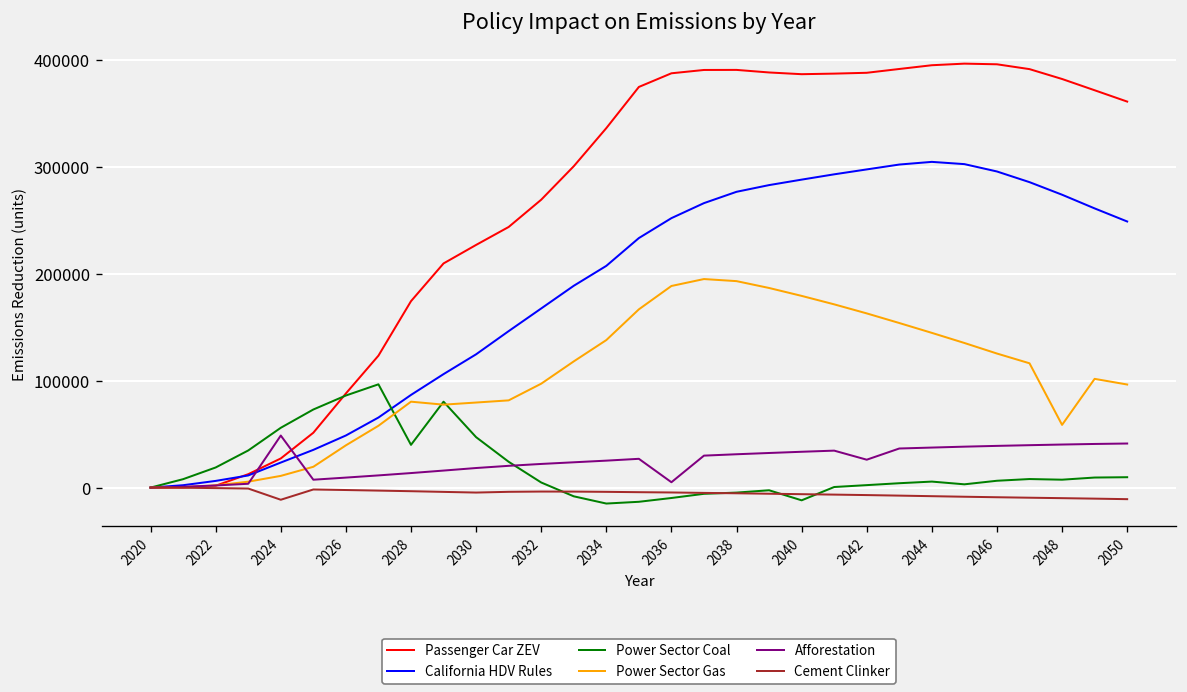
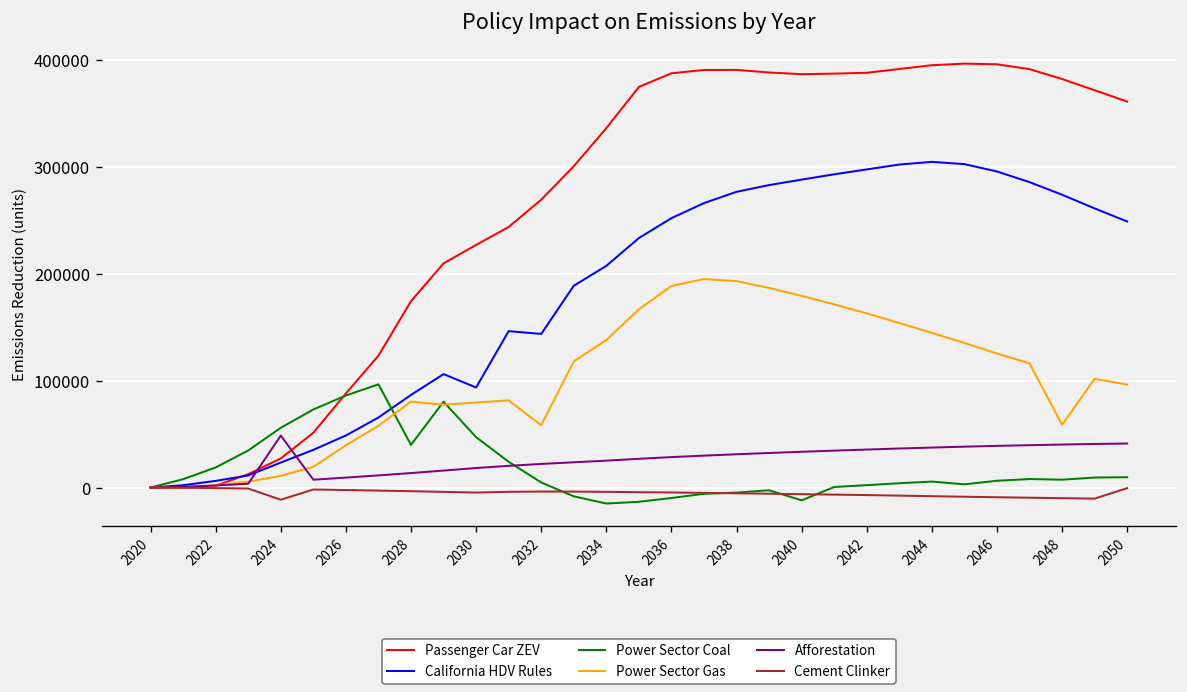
  {
    "Passenger Car ZEV": {
      "2024": 30000,
      "2028": 170000,
      "2030": 230000,
      "2032": 270000,
      "2034": 340000,
      "2036": 390000,
      "2038": 390000,
      "2040": 390000,
      "2042": 390000,
      "2044": 400000,
      "2046": 400000,
      "2048": 380000,
      "2050": 360000
    },
    "California HDV Rules": {
      "2022": 10000,
      "2024": 20000,
      "2026": 50000,
      "2028": 90000,
-     "2030": 120000,
-     "2032": 170000,
+     "2030": 90000,
+     "2032": 140000,
      "2034": 210000,
      "2036": 250000,
      "2038": 280000,
      "2040": 290000,
      "2042": 300000,
      "2044": 300000,
      "2046": 300000,
      "2048": 270000,
      "2050": 250000
    },
    "Power Sector Coal": {
      "2022": 20000,
      "2024": 60000,
      "2028": 40000,
      "2030": 50000,
      "2032": 0,
      "2034": -10000,
      "2036": -10000,
      "2040": -10000,
      "2042": 0,
      "2044": 10000,
      "2046": 10000,
      "2048": 10000,
      "2050": 10000
    },
    "Power Sector Gas": {
      "2024": 10000,
      "2026": 40000,
      "2028": 80000,
      "2030": 80000,
-     "2032": 100000,
+     "2032": 60000,
      "2034": 140000,
      "2036": 190000,
      "2038": 190000,
      "2040": 180000,
      "2042": 160000,
      "2044": 140000,
      "2046": 130000,
      "2048": 60000,
      "2050": 100000
    },
    "Afforestation": {
      "2024": 50000,
      "2026": 10000,
      "2028": 10000,
      "2030": 20000,
      "2032": 20000,
      "2034": 30000,
-     "2036": 10000,
+     "2036": 30000,
      "2038": 30000,
      "2040": 30000,
-     "2042": 30000,
+     "2042": 40000,
      "2044": 40000,
      "2046": 40000,
      "2048": 40000,
      "2050": 40000
    },
    "Cement Clinker": {
      "2024": -10000,
      "2026": 0,
      "2028": 0,
      "2030": 0,
      "2032": 0,
      "2034": 0,
      "2036": 0,
      "2040": -10000,
      "2042": -10000,
      "2044": -10000,
      "2046": -10000,
      "2048": -10000,
-     "2050": -10000
+     "2050": 0
    }
  }
